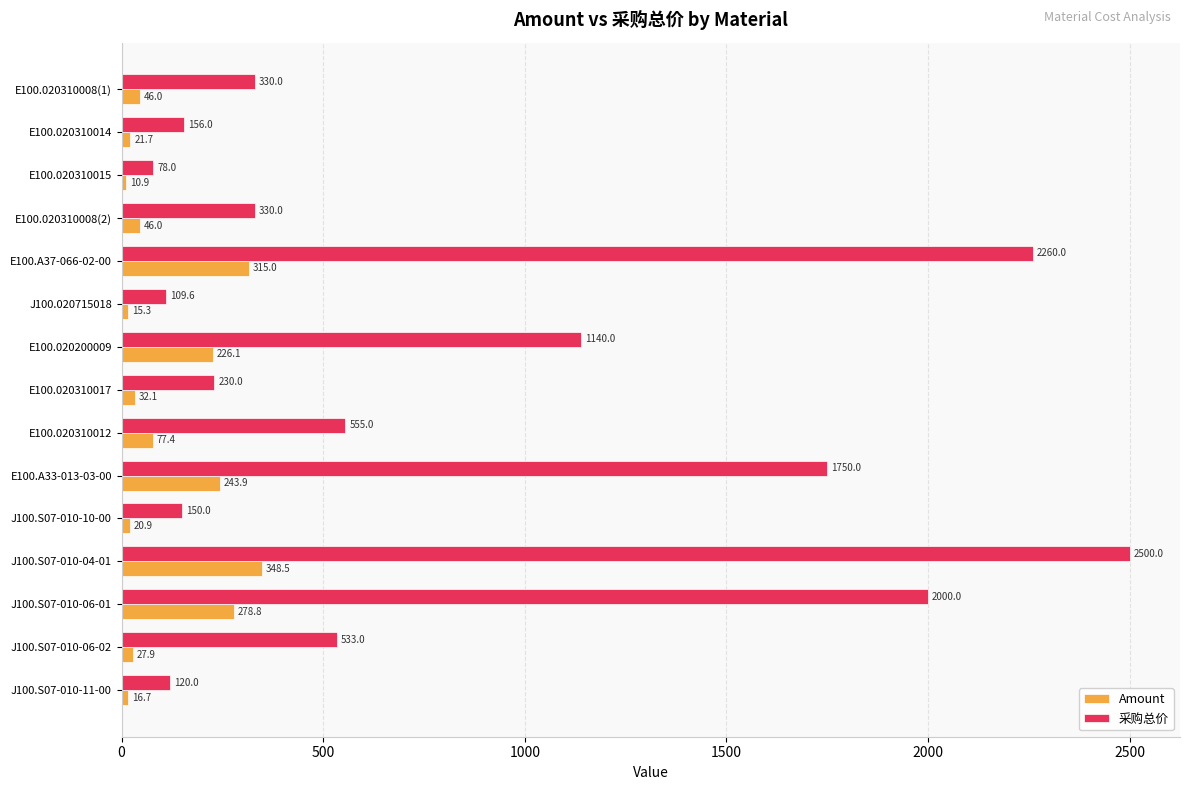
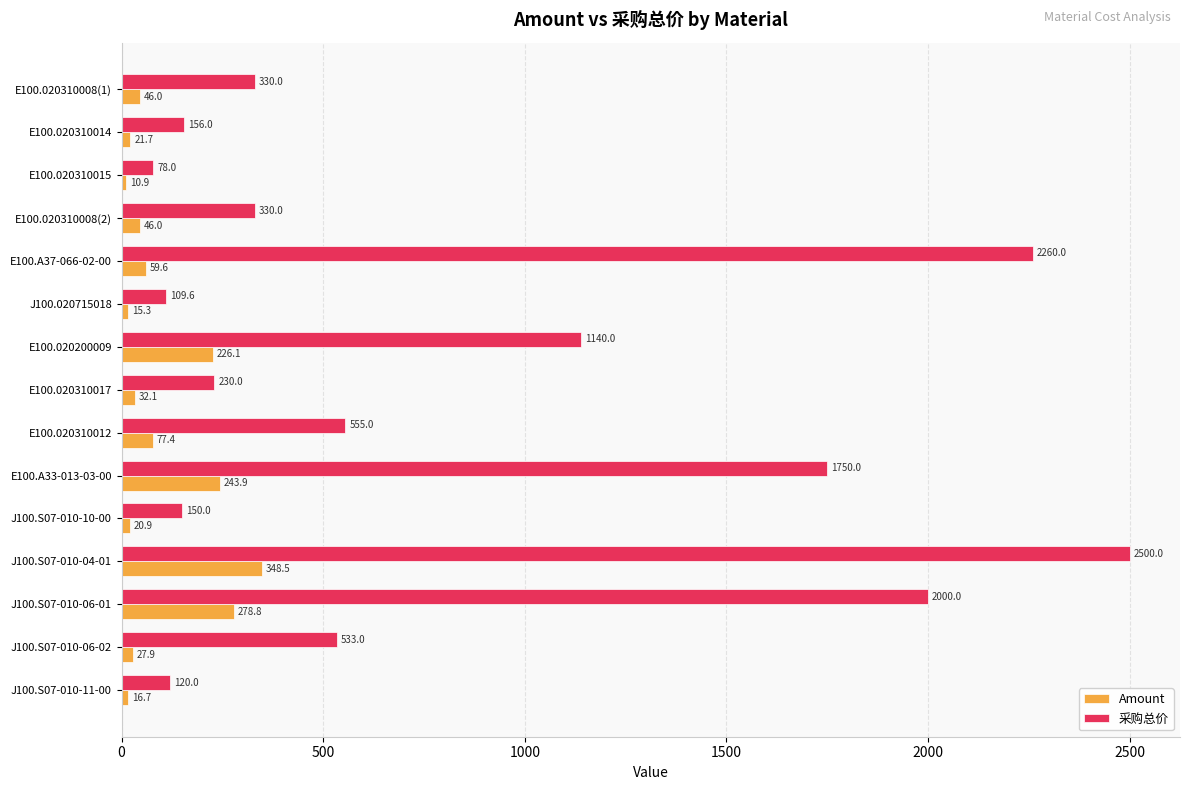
  {
    "Amount": {
      "E100.020310008(1)": 46.0,
      "E100.020310014": 21.7,
      "E100.020310015": 10.9,
      "E100.020310008(2)": 46.0,
-     "E100.A37-066-02-00": 315.0,
+     "E100.A37-066-02-00": 59.6,
      "J100.020715018": 15.3,
      "E100.020200009": 226.1,
      "E100.020310017": 32.1,
      "E100.020310012": 77.4,
      "E100.A33-013-03-00": 243.9,
      "J100.S07-010-10-00": 20.9,
      "J100.S07-010-04-01": 348.5,
      "J100.S07-010-06-01": 278.8,
      "J100.S07-010-06-02": 27.9,
      "J100.S07-010-11-00": 16.7
    },
    "采购总价": {
      "E100.020310008(1)": 330.0,
      "E100.020310014": 156.0,
      "E100.020310015": 78.0,
      "E100.020310008(2)": 330.0,
      "E100.A37-066-02-00": 2260.0,
      "J100.020715018": 109.6,
      "E100.020200009": 1140.0,
      "E100.020310017": 230.0,
      "E100.020310012": 555.0,
      "E100.A33-013-03-00": 1750.0,
      "J100.S07-010-10-00": 150.0,
      "J100.S07-010-04-01": 2500.0,
      "J100.S07-010-06-01": 2000.0,
      "J100.S07-010-06-02": 533.0,
      "J100.S07-010-11-00": 120.0
    }
  }
